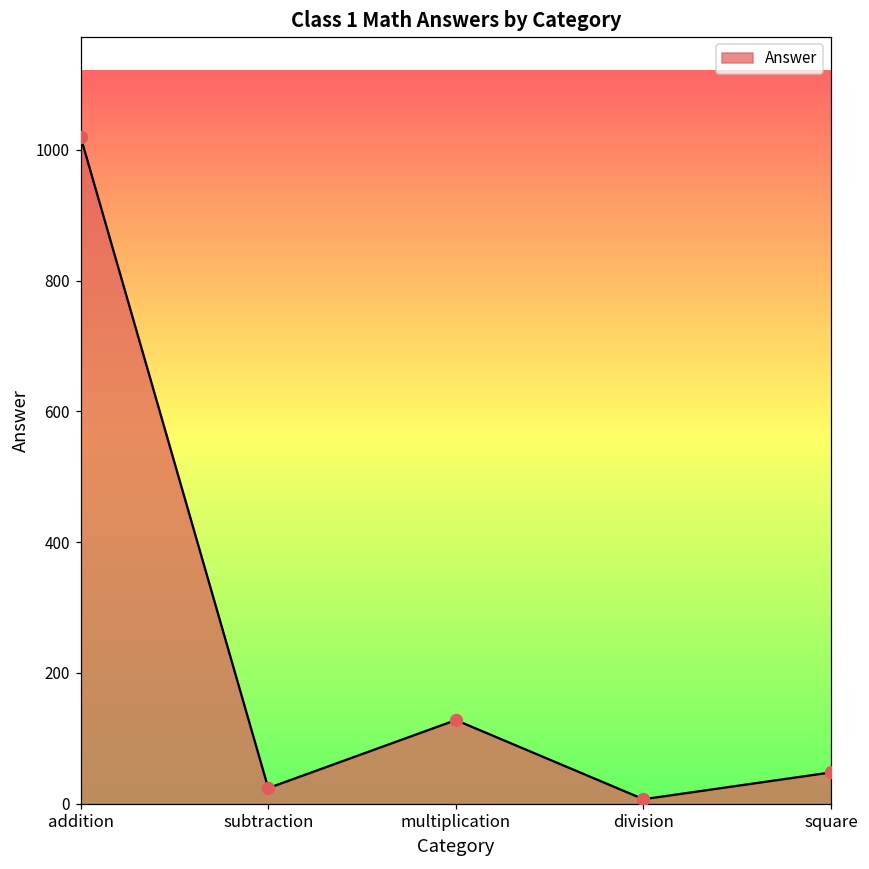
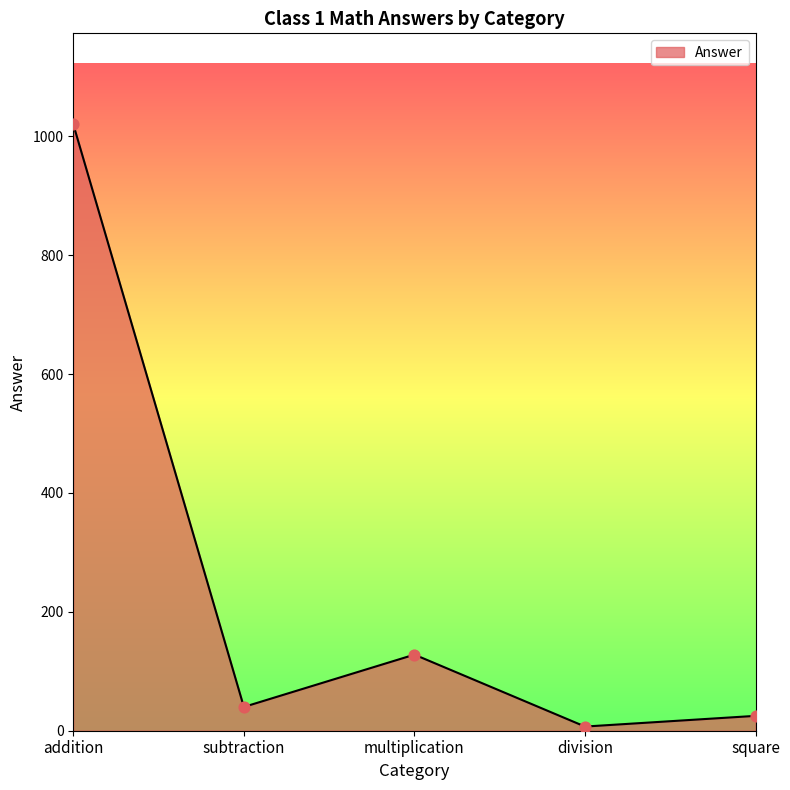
  {
    "addition": 1020,
-   "subtraction": 20,
+   "subtraction": 40,
    "multiplication": 130,
    "division": 10,
-   "square": 50
+   "square": 30
  }
